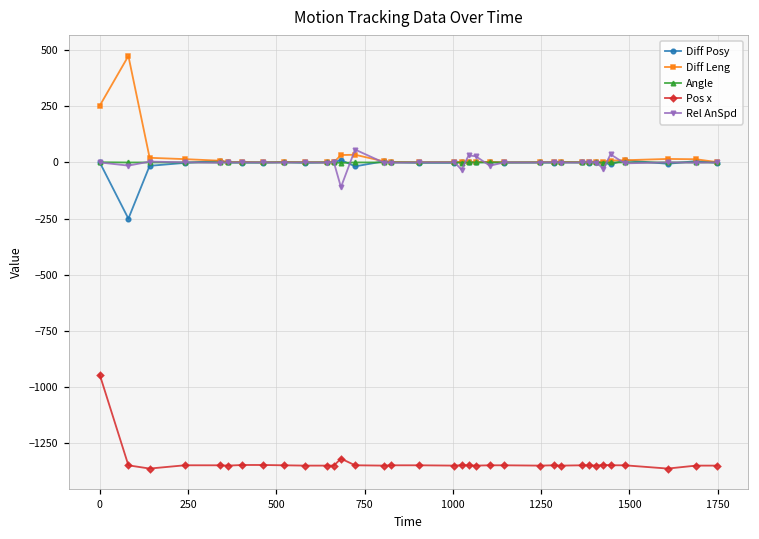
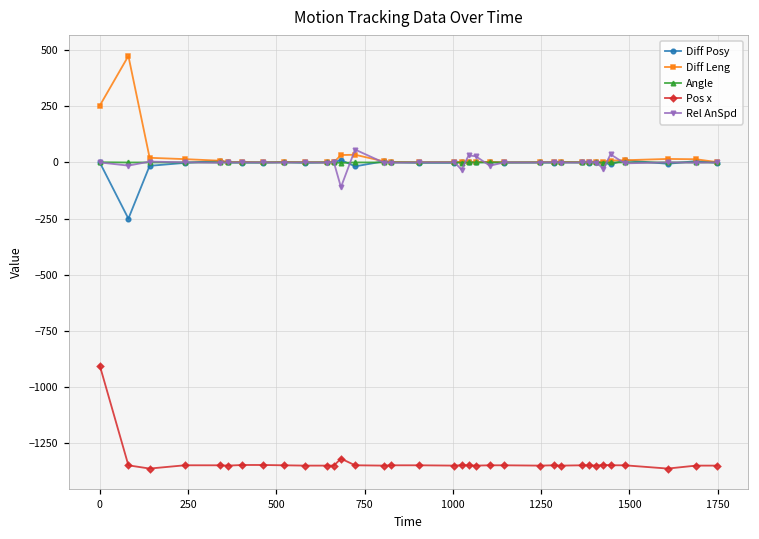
  {
    "Diff Leng": {
      "0": 250
    },
    "Pos x": {
-     "0": -950
+     "0": -900
    }
  }
